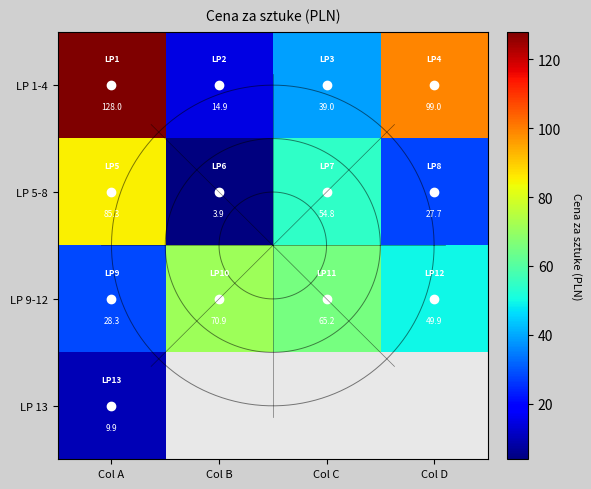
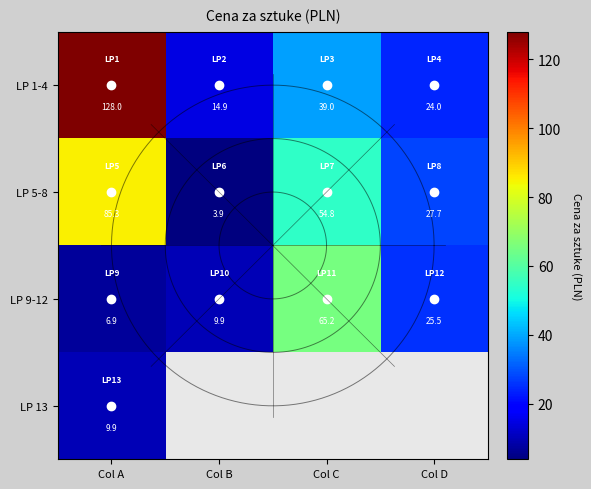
  {
    "LP 1-4": {
-     "Col D": 99.0
+     "Col D": 24.0
    },
    "LP 9-12": {
-     "Col A": 28.3,
-     "Col B": 70.9,
+     "Col A": 6.9,
+     "Col B": 9.9,
      "Col C": 65.2,
-     "Col D": 49.9
+     "Col D": 25.5
    }
  }
